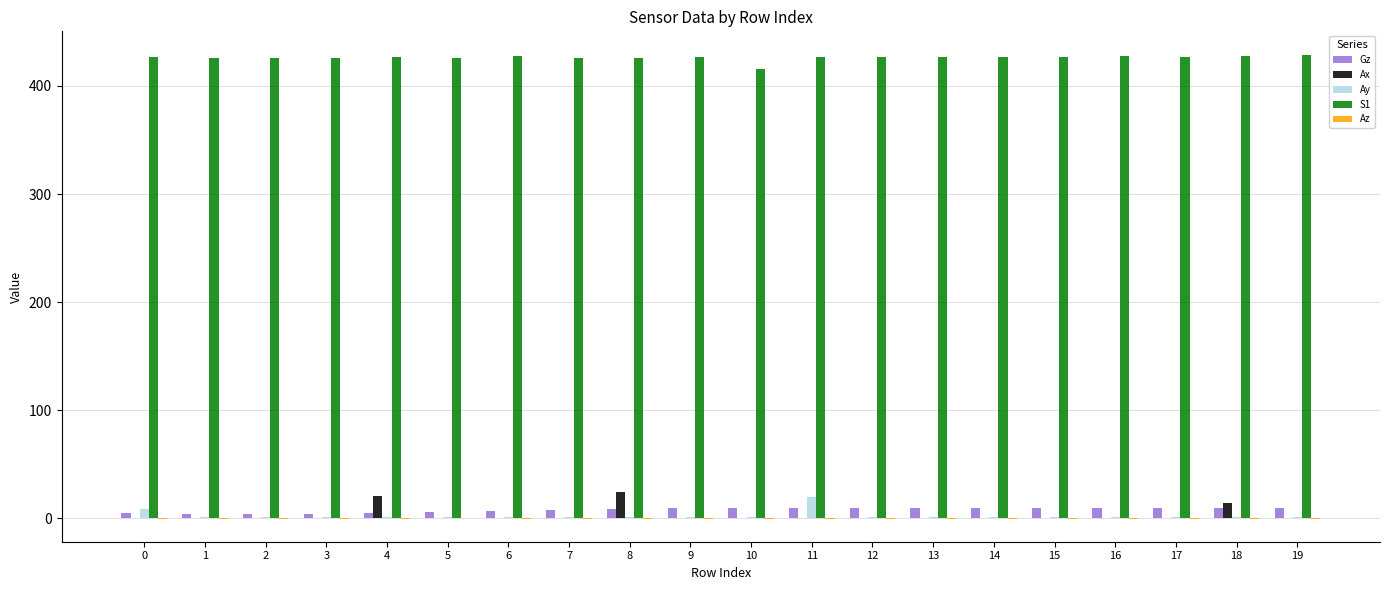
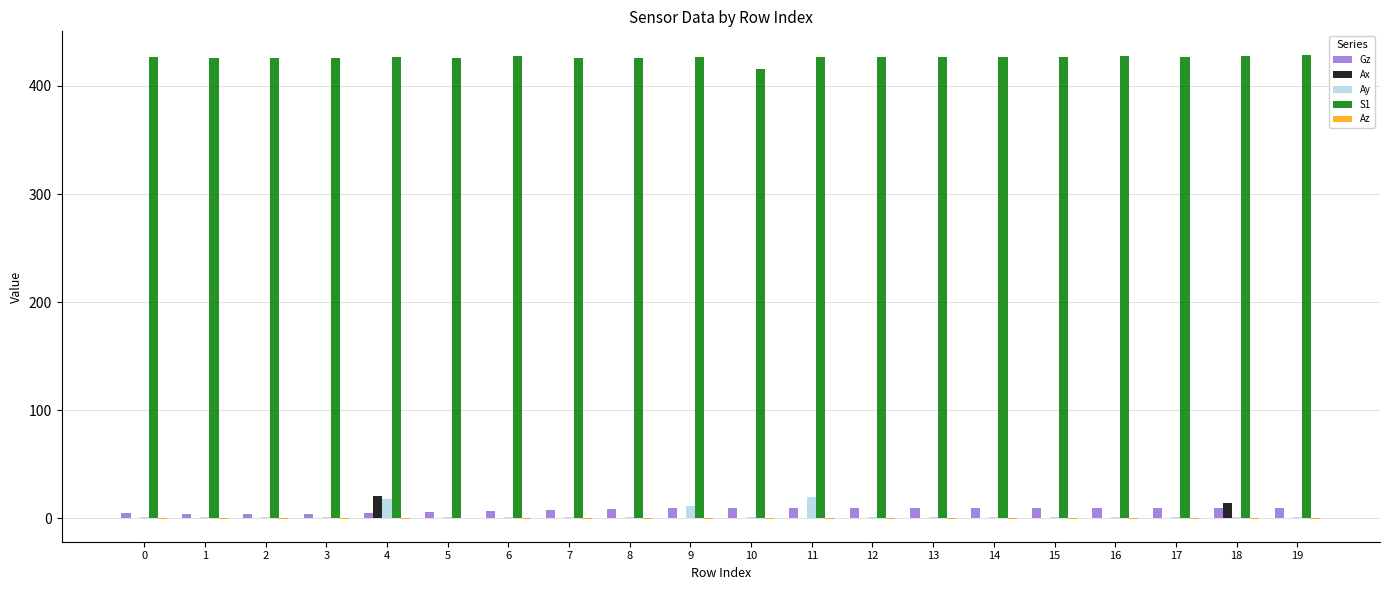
  {
    "Gz": {
      "0": 5,
      "1": 4,
      "2": 4,
      "3": 4,
      "4": 5,
      "5": 6,
      "6": 7,
      "7": 8,
      "8": 9,
      "9": 10,
      "10": 10,
      "11": 10,
      "12": 10,
      "13": 10,
      "14": 10,
      "15": 10,
      "16": 10,
      "17": 10,
      "18": 10,
      "19": 10
    },
    "Ax": {
      "4": 21,
-     "8": 24,
+     "8": 0,
      "18": 14
    },
    "Ay": {
-     "0": 9,
-     "4": 1,
-     "9": 1,
+     "0": 1,
+     "4": 18,
+     "9": 12,
      "11": 20
    },
    "S1": {
      "0": 427,
      "1": 426,
      "2": 426,
      "3": 426,
      "4": 427,
      "5": 426,
      "6": 428,
      "7": 426,
      "8": 426,
      "9": 427,
      "10": 416,
      "11": 427,
      "12": 427,
      "13": 427,
      "14": 427,
      "15": 427,
      "16": 428,
      "17": 427,
      "18": 428,
      "19": 429
    }
  }
